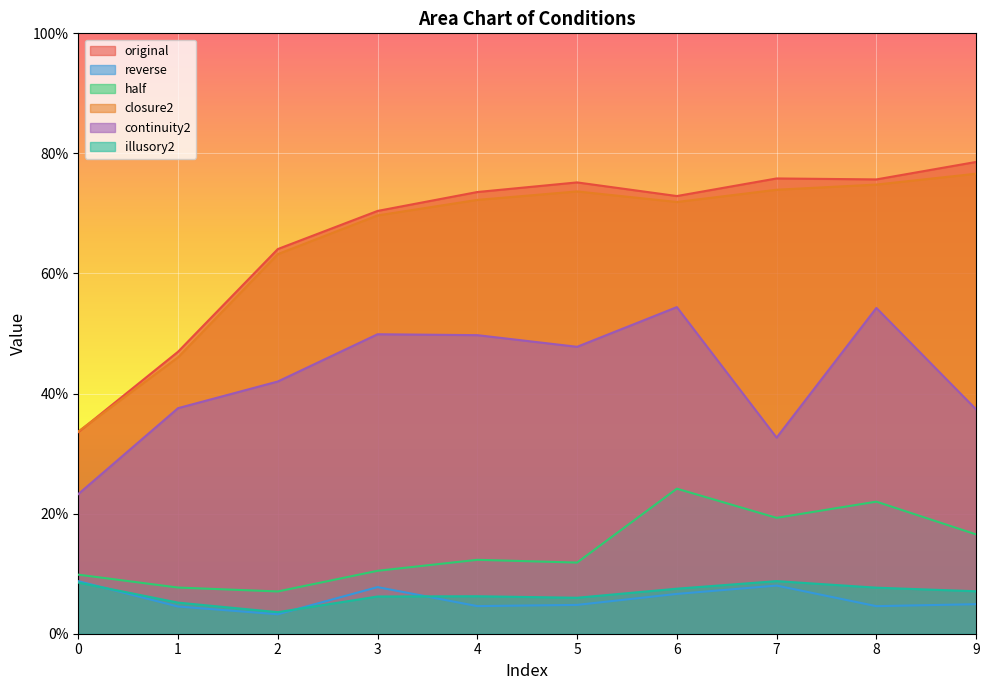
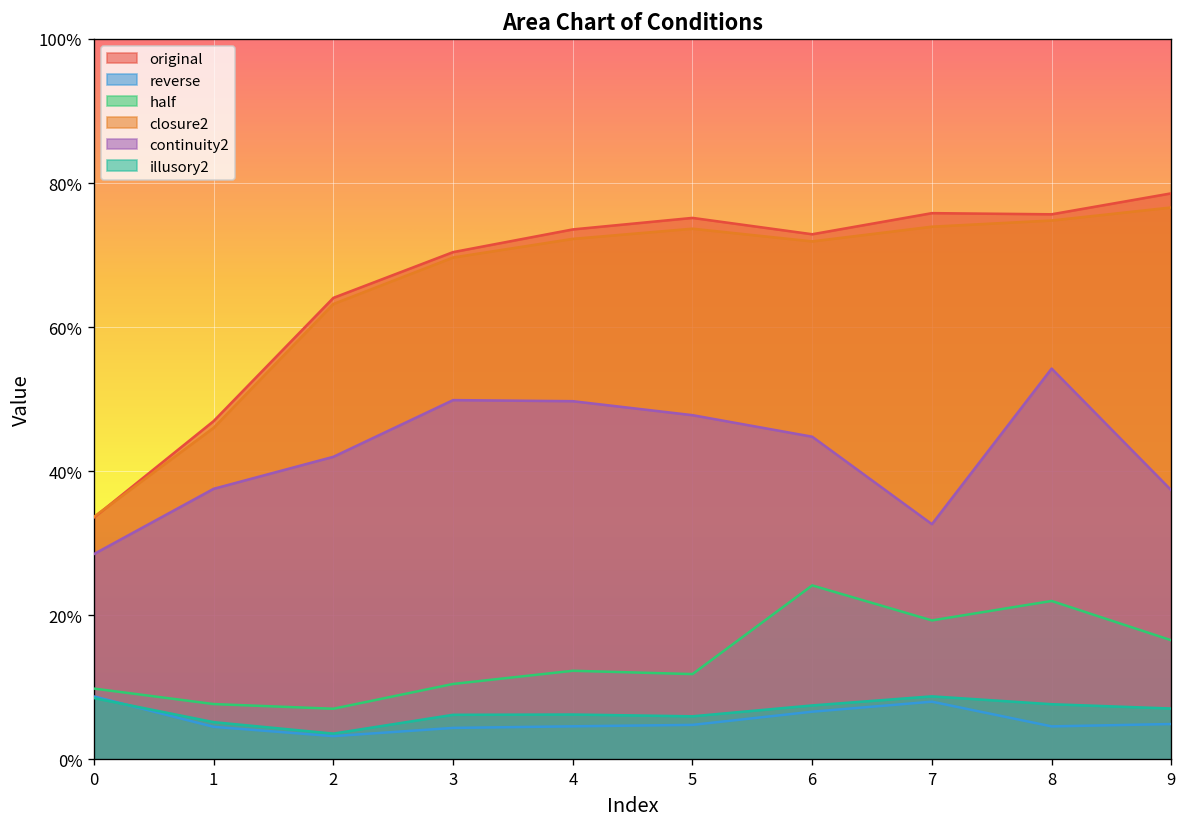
  {
    "reverse": {
      "1": "5%",
-     "3": "8%",
+     "3": "4%",
      "4": "5%",
      "5": "5%",
      "6": "7%",
      "7": "8%",
      "8": "5%",
      "9": "5%"
    },
    "continuity2": {
-     "0": "23%",
+     "0": "29%",
      "1": "38%",
      "2": "42%",
      "3": "50%",
      "4": "50%",
      "5": "48%",
-     "6": "54%",
+     "6": "45%",
      "7": "33%",
      "8": "54%",
      "9": "37%"
    }
  }
